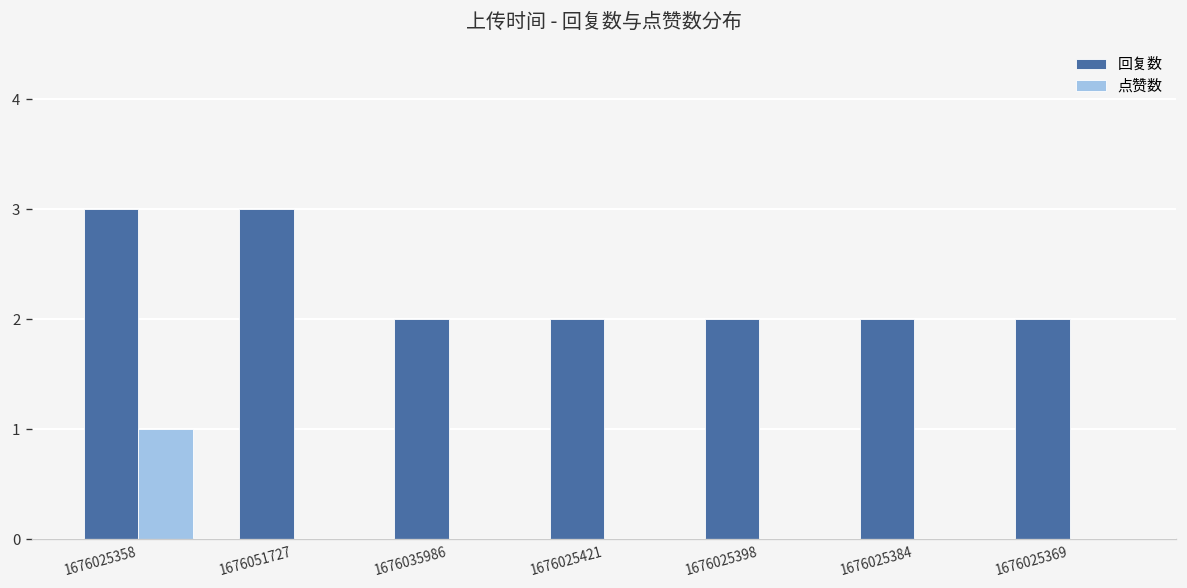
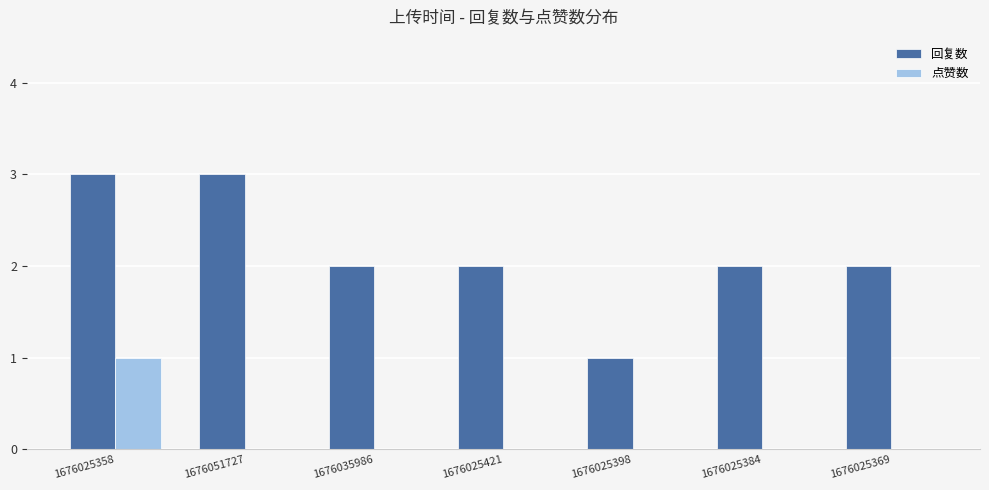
  {
    "回复数": {
      "1676025358": 3,
      "1676051727": 3,
      "1676035986": 2,
      "1676025421": 2,
-     "1676025398": 2,
+     "1676025398": 1,
      "1676025384": 2,
      "1676025369": 2
    },
    "点赞数": {
      "1676025358": 1,
      "1676051727": 0,
      "1676035986": 0,
      "1676025421": 0,
      "1676025398": 0,
      "1676025384": 0,
      "1676025369": 0
    }
  }
